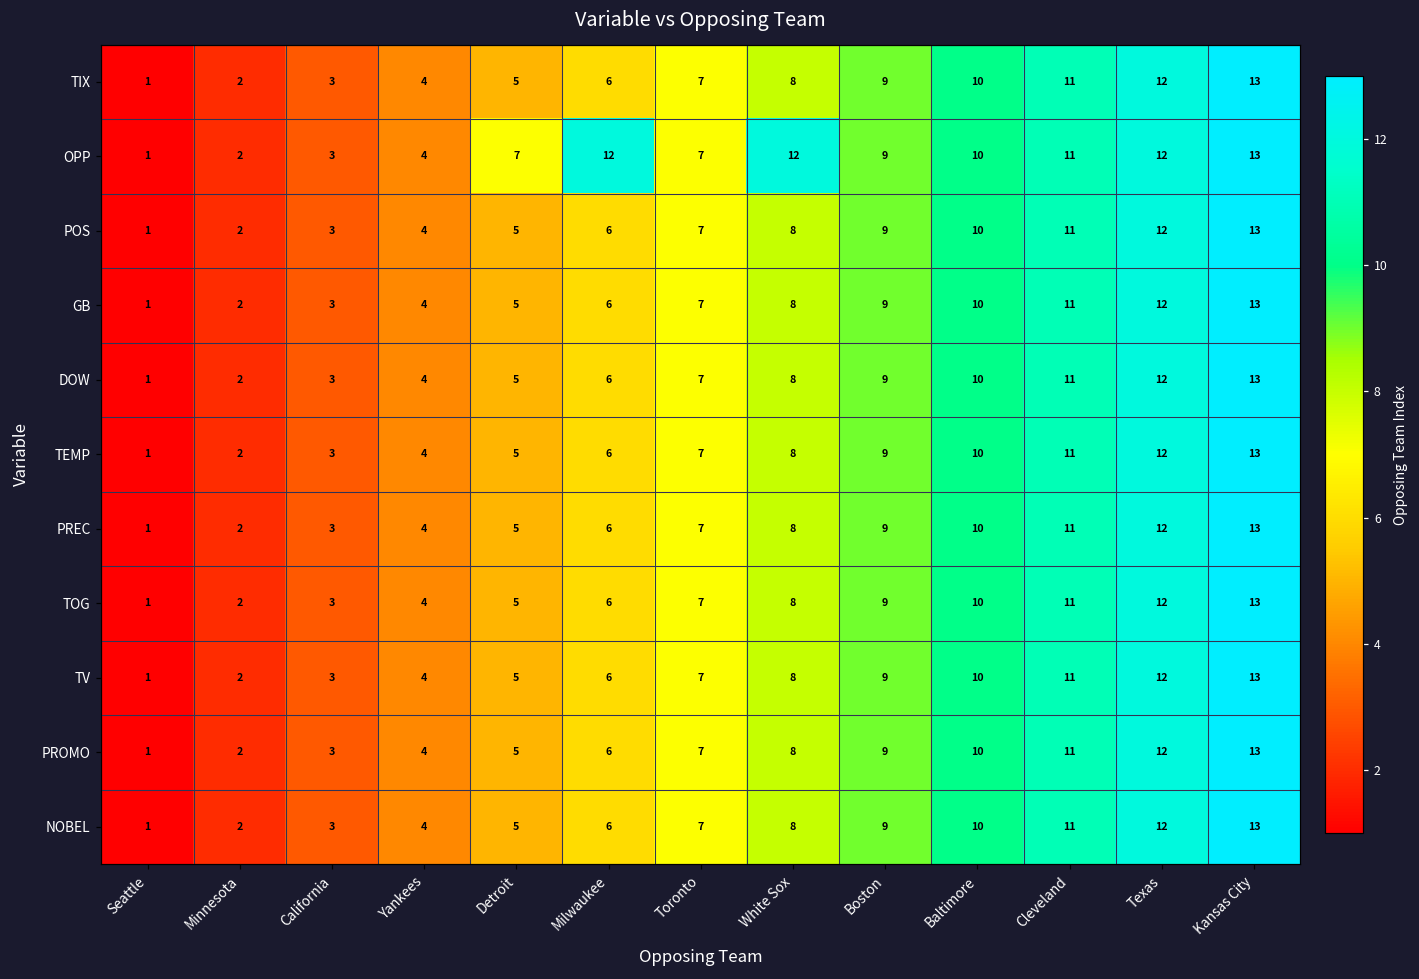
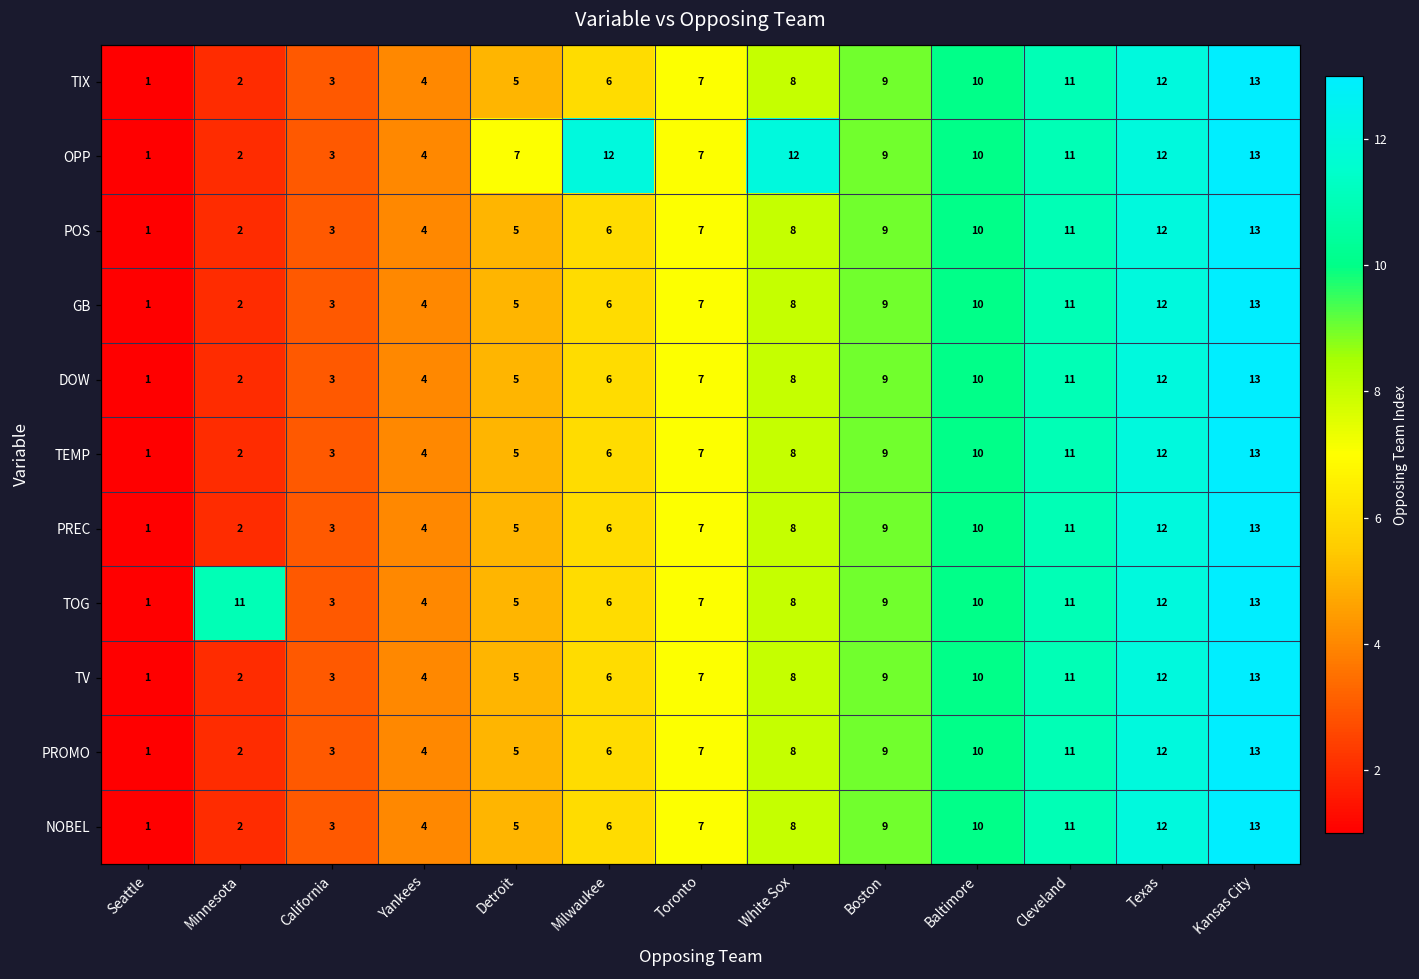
  {
    "TIX": {
      "Seattle": 1,
      "Minnesota": 2,
      "California": 3,
      "Yankees": 4,
      "Detroit": 5,
      "Milwaukee": 6,
      "Toronto": 7,
      "White Sox": 8,
      "Boston": 9,
      "Baltimore": 10,
      "Cleveland": 11,
      "Texas": 12,
      "Kansas City": 13
    },
    "OPP": {
      "Seattle": 1,
      "Minnesota": 2,
      "California": 3,
      "Yankees": 4,
      "Detroit": 7,
      "Milwaukee": 12,
      "Toronto": 7,
      "White Sox": 12,
      "Boston": 9,
      "Baltimore": 10,
      "Cleveland": 11,
      "Texas": 12,
      "Kansas City": 13
    },
    "POS": {
      "Seattle": 1,
      "Minnesota": 2,
      "California": 3,
      "Yankees": 4,
      "Detroit": 5,
      "Milwaukee": 6,
      "Toronto": 7,
      "White Sox": 8,
      "Boston": 9,
      "Baltimore": 10,
      "Cleveland": 11,
      "Texas": 12,
      "Kansas City": 13
    },
    "GB": {
      "Seattle": 1,
      "Minnesota": 2,
      "California": 3,
      "Yankees": 4,
      "Detroit": 5,
      "Milwaukee": 6,
      "Toronto": 7,
      "White Sox": 8,
      "Boston": 9,
      "Baltimore": 10,
      "Cleveland": 11,
      "Texas": 12,
      "Kansas City": 13
    },
    "DOW": {
      "Seattle": 1,
      "Minnesota": 2,
      "California": 3,
      "Yankees": 4,
      "Detroit": 5,
      "Milwaukee": 6,
      "Toronto": 7,
      "White Sox": 8,
      "Boston": 9,
      "Baltimore": 10,
      "Cleveland": 11,
      "Texas": 12,
      "Kansas City": 13
    },
    "TEMP": {
      "Seattle": 1,
      "Minnesota": 2,
      "California": 3,
      "Yankees": 4,
      "Detroit": 5,
      "Milwaukee": 6,
      "Toronto": 7,
      "White Sox": 8,
      "Boston": 9,
      "Baltimore": 10,
      "Cleveland": 11,
      "Texas": 12,
      "Kansas City": 13
    },
    "PREC": {
      "Seattle": 1,
      "Minnesota": 2,
      "California": 3,
      "Yankees": 4,
      "Detroit": 5,
      "Milwaukee": 6,
      "Toronto": 7,
      "White Sox": 8,
      "Boston": 9,
      "Baltimore": 10,
      "Cleveland": 11,
      "Texas": 12,
      "Kansas City": 13
    },
    "TOG": {
      "Seattle": 1,
-     "Minnesota": 2,
+     "Minnesota": 11,
      "California": 3,
      "Yankees": 4,
      "Detroit": 5,
      "Milwaukee": 6,
      "Toronto": 7,
      "White Sox": 8,
      "Boston": 9,
      "Baltimore": 10,
      "Cleveland": 11,
      "Texas": 12,
      "Kansas City": 13
    },
    "TV": {
      "Seattle": 1,
      "Minnesota": 2,
      "California": 3,
      "Yankees": 4,
      "Detroit": 5,
      "Milwaukee": 6,
      "Toronto": 7,
      "White Sox": 8,
      "Boston": 9,
      "Baltimore": 10,
      "Cleveland": 11,
      "Texas": 12,
      "Kansas City": 13
    },
    "PROMO": {
      "Seattle": 1,
      "Minnesota": 2,
      "California": 3,
      "Yankees": 4,
      "Detroit": 5,
      "Milwaukee": 6,
      "Toronto": 7,
      "White Sox": 8,
      "Boston": 9,
      "Baltimore": 10,
      "Cleveland": 11,
      "Texas": 12,
      "Kansas City": 13
    },
    "NOBEL": {
      "Seattle": 1,
      "Minnesota": 2,
      "California": 3,
      "Yankees": 4,
      "Detroit": 5,
      "Milwaukee": 6,
      "Toronto": 7,
      "White Sox": 8,
      "Boston": 9,
      "Baltimore": 10,
      "Cleveland": 11,
      "Texas": 12,
      "Kansas City": 13
    }
  }
